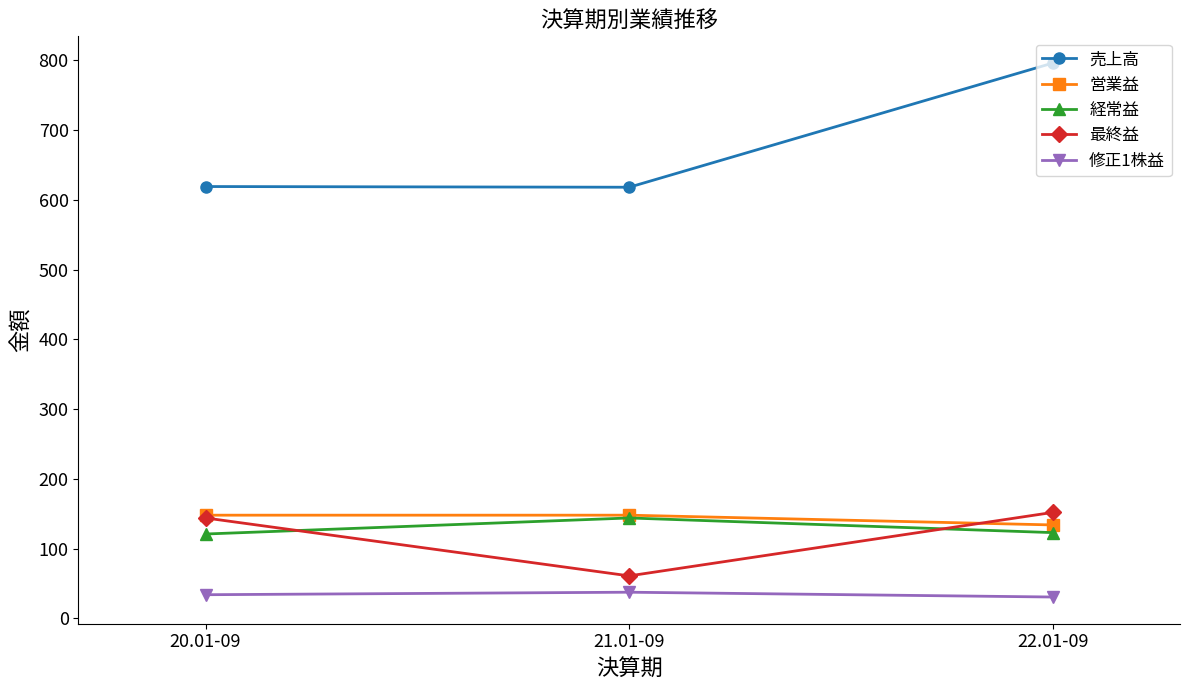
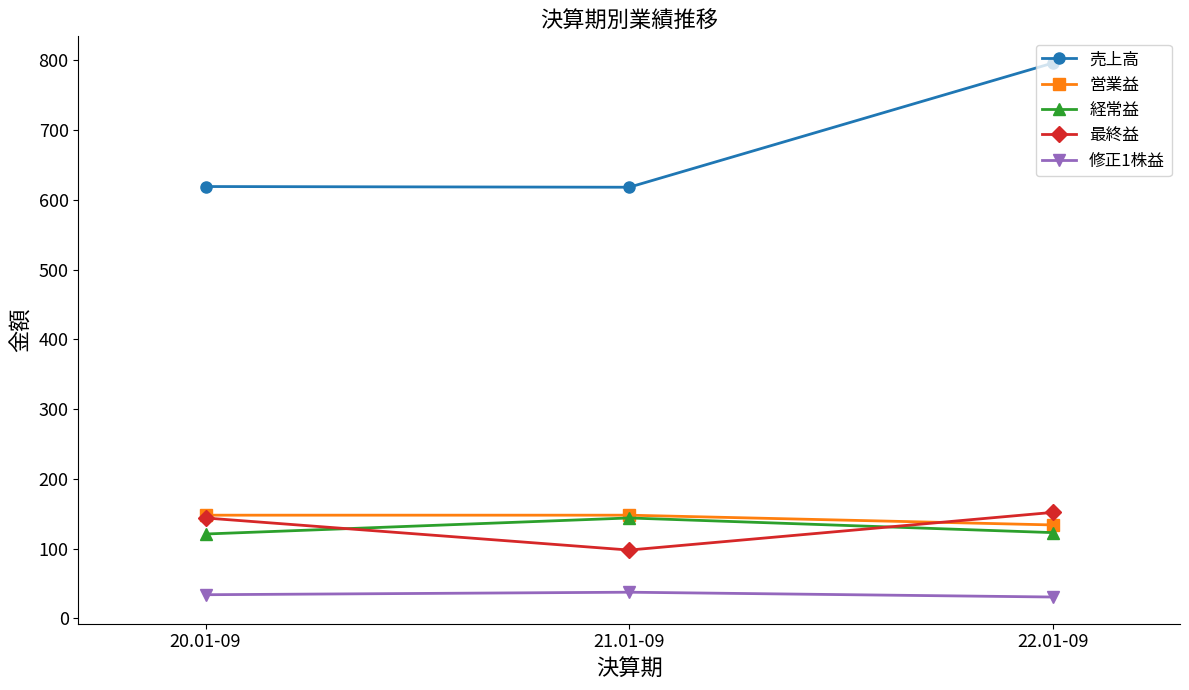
  {
    "売上高": {
      "20.01-09": 620,
      "21.01-09": 620
    },
    "営業益": {
      "20.01-09": 150,
      "21.01-09": 150,
      "22.01-09": 130
    },
    "経常益": {
      "20.01-09": 120,
      "21.01-09": 140,
      "22.01-09": 120
    },
    "最終益": {
      "20.01-09": 140,
-     "21.01-09": 60,
+     "21.01-09": 100,
      "22.01-09": 150
    },
    "修正1株益": {
      "20.01-09": 30,
      "21.01-09": 40,
      "22.01-09": 30
    }
  }
